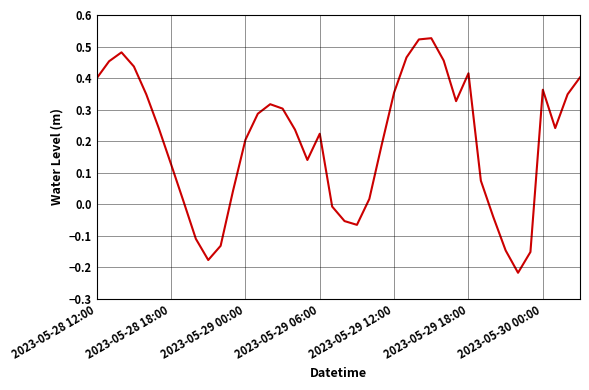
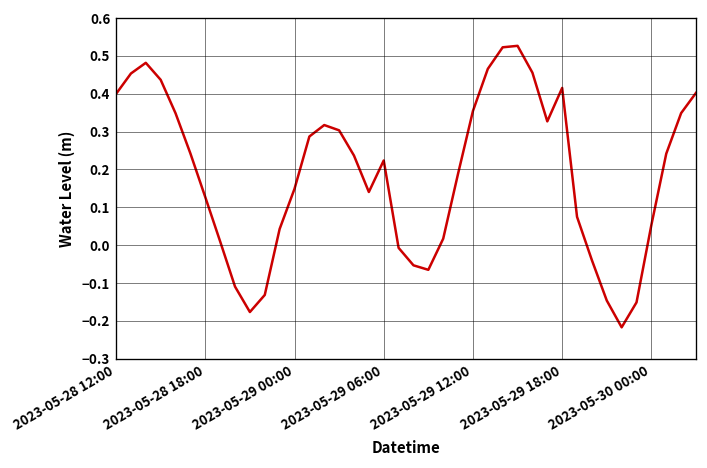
  {
    "2023-05-28 12:00": 0.40,
    "2023-05-28 18:00": 0.13,
-   "2023-05-29 00:00": 0.20,
+   "2023-05-29 00:00": 0.15,
    "2023-05-29 06:00": 0.22,
    "2023-05-29 12:00": 0.35,
    "2023-05-29 18:00": 0.42,
-   "2023-05-30 00:00": 0.36
+   "2023-05-30 00:00": 0.05
  }
